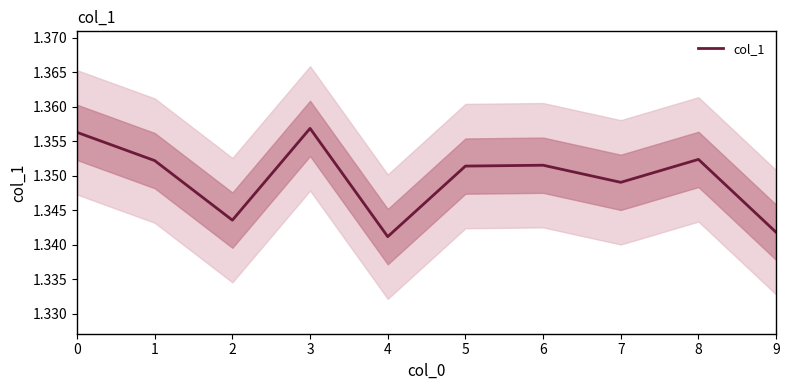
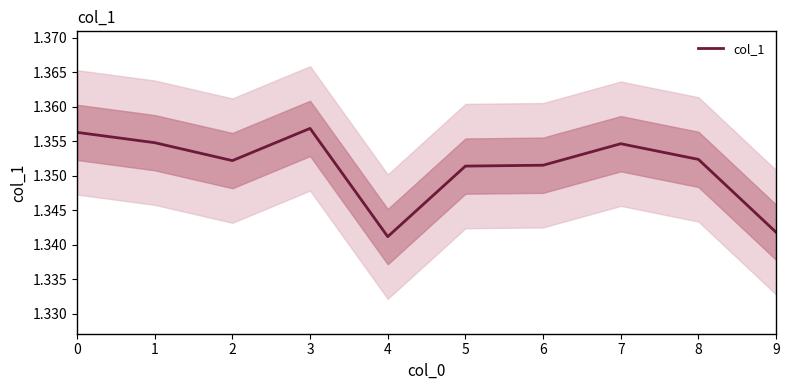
  {
    "col_1": {
      "0": 1.356,
-     "1": 1.352,
-     "2": 1.344,
+     "1": 1.355,
+     "2": 1.352,
      "3": 1.357,
      "4": 1.341,
      "5": 1.351,
      "6": 1.352,
-     "7": 1.349,
+     "7": 1.355,
      "8": 1.352,
      "9": 1.342
    }
  }
